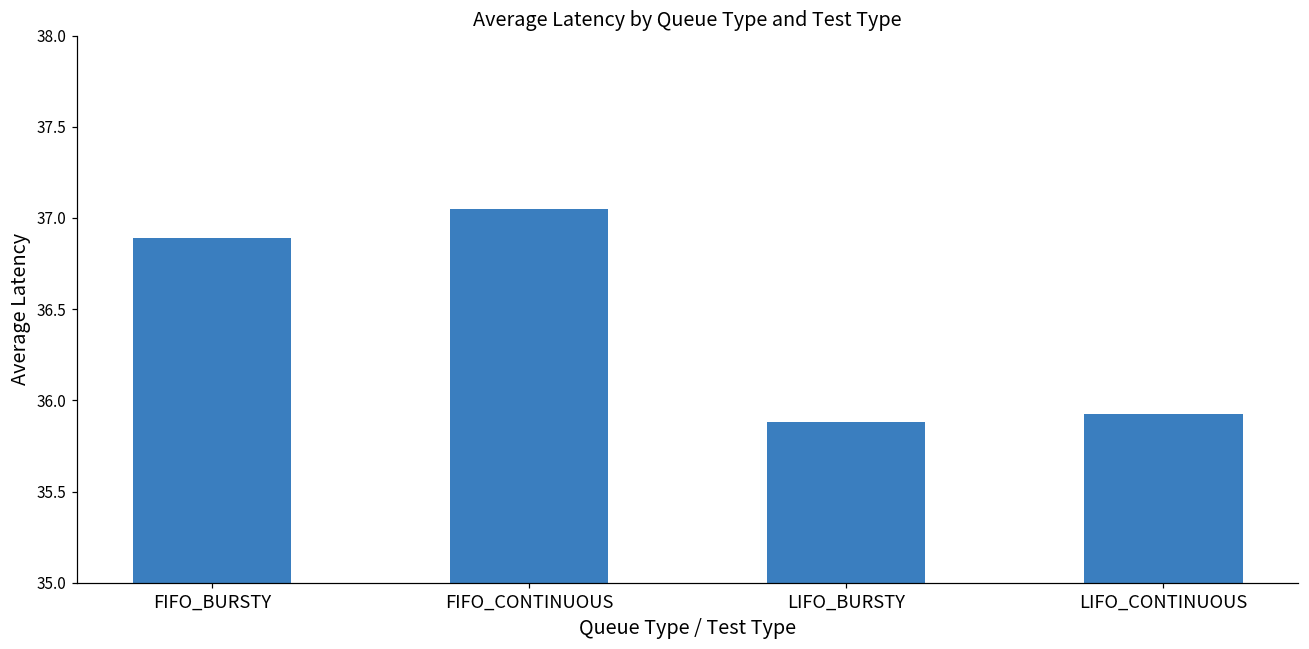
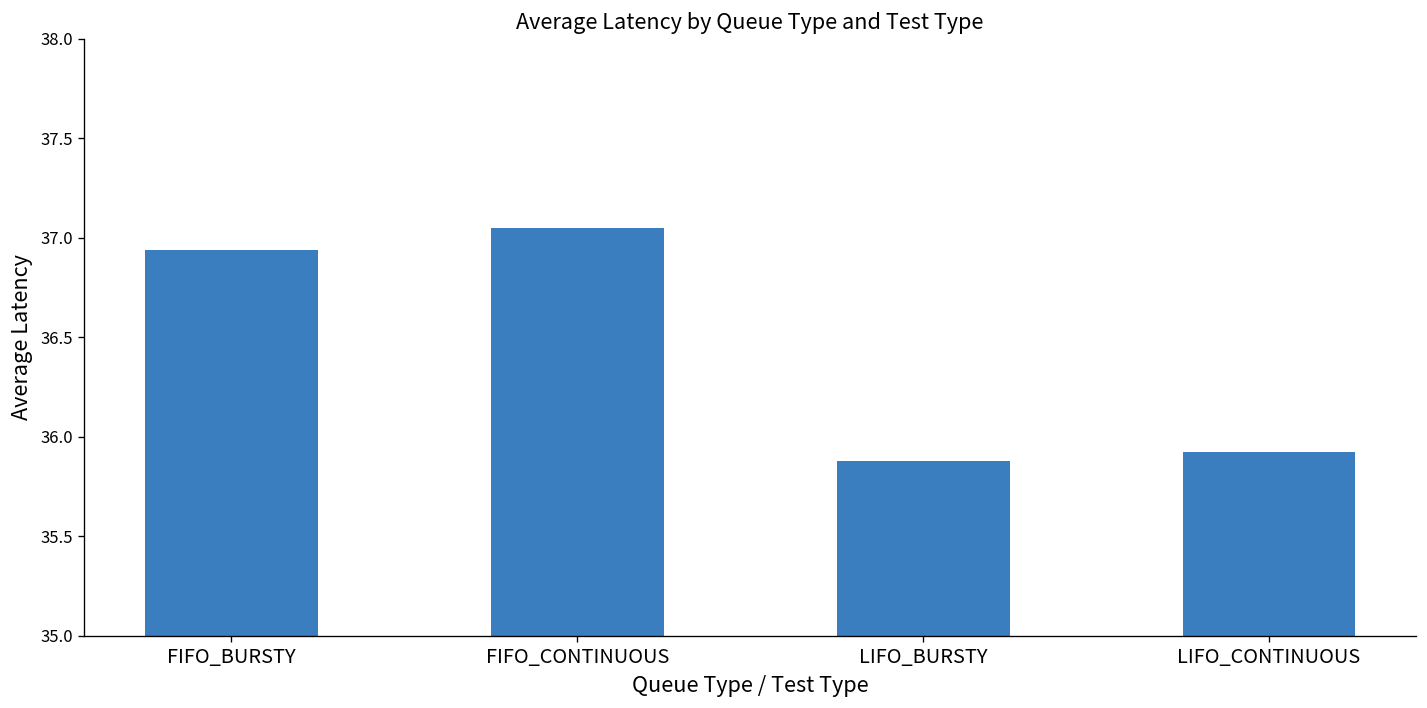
  {
-   "FIFO_BURSTY": 36.89,
+   "FIFO_BURSTY": 36.94,
    "FIFO_CONTINUOUS": 37.05,
    "LIFO_BURSTY": 35.88,
    "LIFO_CONTINUOUS": 35.92
  }
